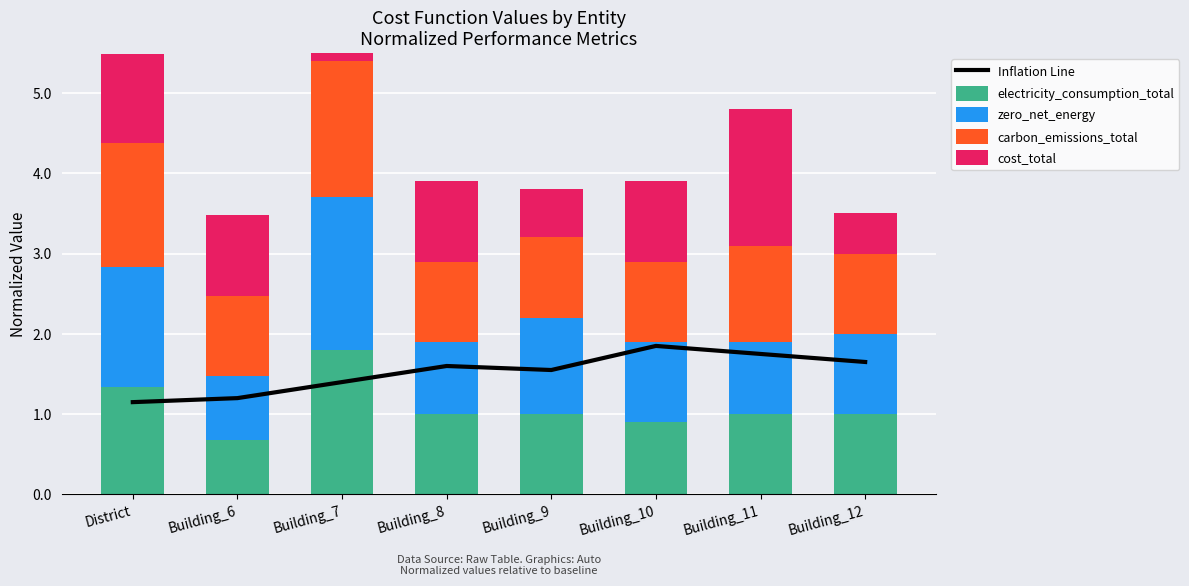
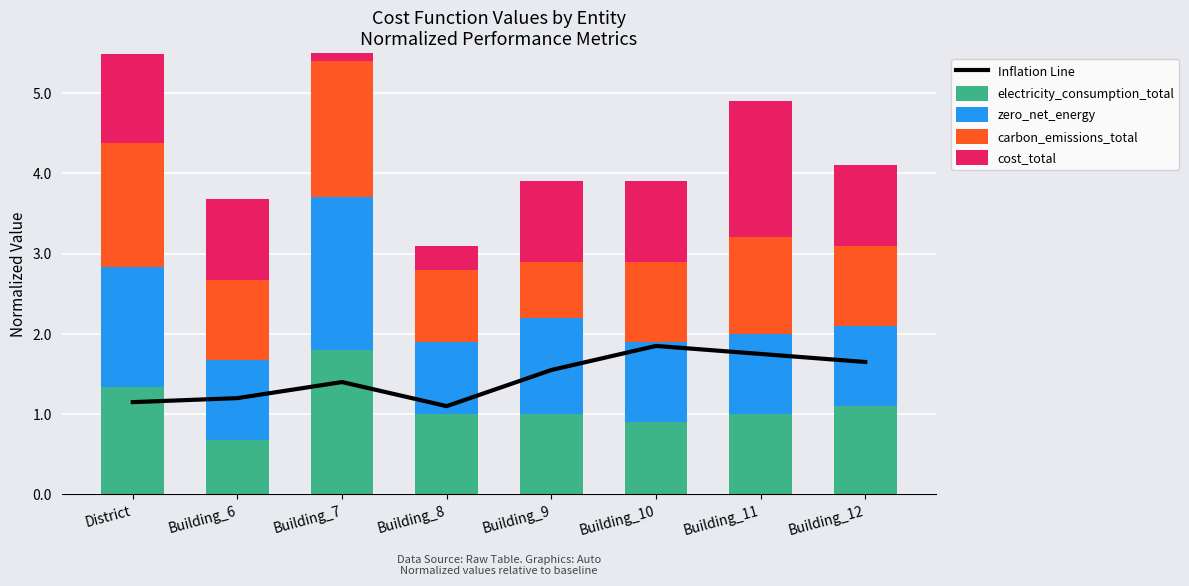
  {
    "Inflation Line": {
      "District": 1.2,
      "Building_6": 1.2,
      "Building_7": 1.4,
-     "Building_8": 1.6,
+     "Building_8": 1.1,
      "Building_9": 1.6,
      "Building_10": 1.9,
      "Building_11": 1.8,
      "Building_12": 1.7
    },
    "electricity_consumption_total": {
      "District": 1.3,
      "Building_6": 0.7,
      "Building_7": 1.8,
      "Building_8": 1.0,
      "Building_9": 1.0,
      "Building_10": 0.9,
      "Building_11": 1.0,
-     "Building_12": 1.0
+     "Building_12": 1.1
    },
    "zero_net_energy": {
      "District": 1.5,
-     "Building_6": 0.8,
+     "Building_6": 1.0,
      "Building_7": 1.9,
      "Building_8": 0.9,
      "Building_9": 1.2,
      "Building_10": 1.0,
-     "Building_11": 0.9,
+     "Building_11": 1.0,
      "Building_12": 1.0
    },
    "carbon_emissions_total": {
      "District": 1.5,
      "Building_6": 1.0,
      "Building_7": 1.7,
-     "Building_8": 1.0,
-     "Building_9": 1.0,
+     "Building_8": 0.9,
+     "Building_9": 0.7,
      "Building_10": 1.0,
      "Building_11": 1.2,
      "Building_12": 1.0
    },
    "cost_total": {
      "District": 1.1,
      "Building_6": 1.0,
-     "Building_8": 1.0,
-     "Building_9": 0.6,
+     "Building_8": 0.3,
+     "Building_9": 1.0,
      "Building_10": 1.0,
      "Building_11": 1.7,
-     "Building_12": 0.5
+     "Building_12": 1.0
    }
  }
